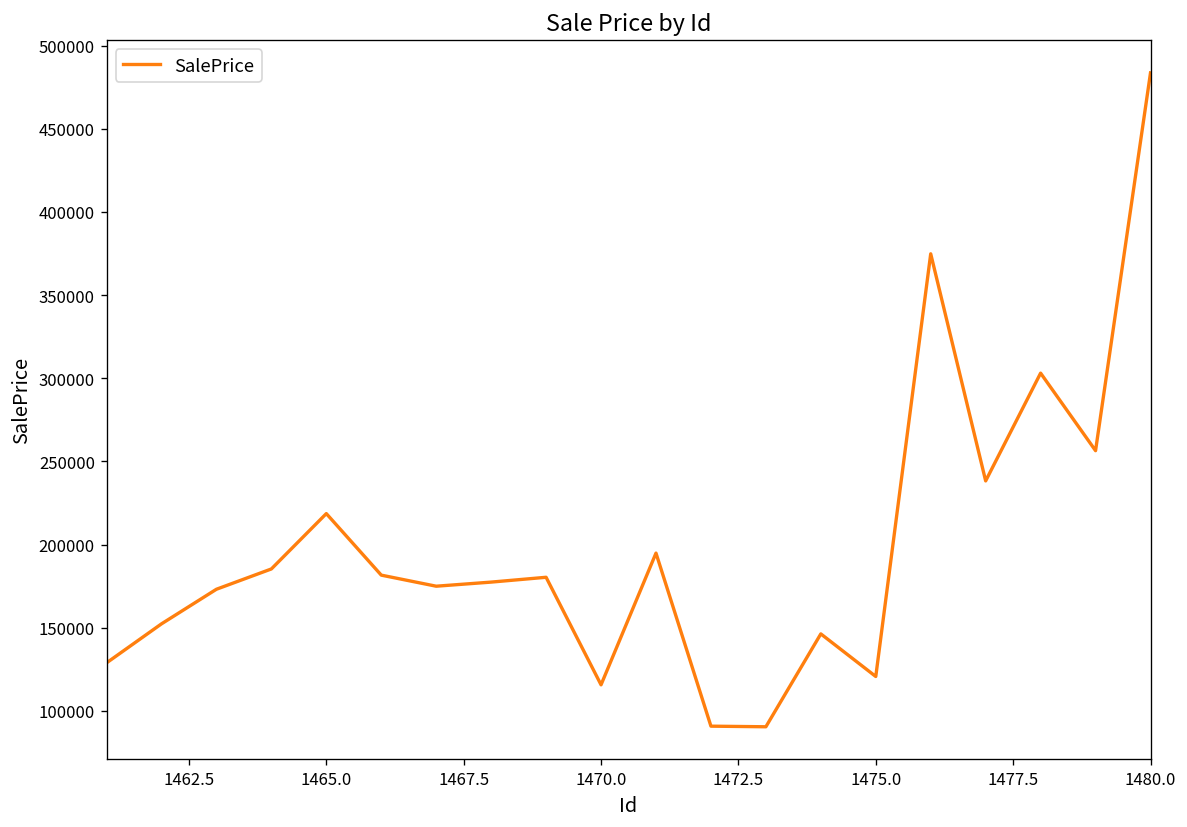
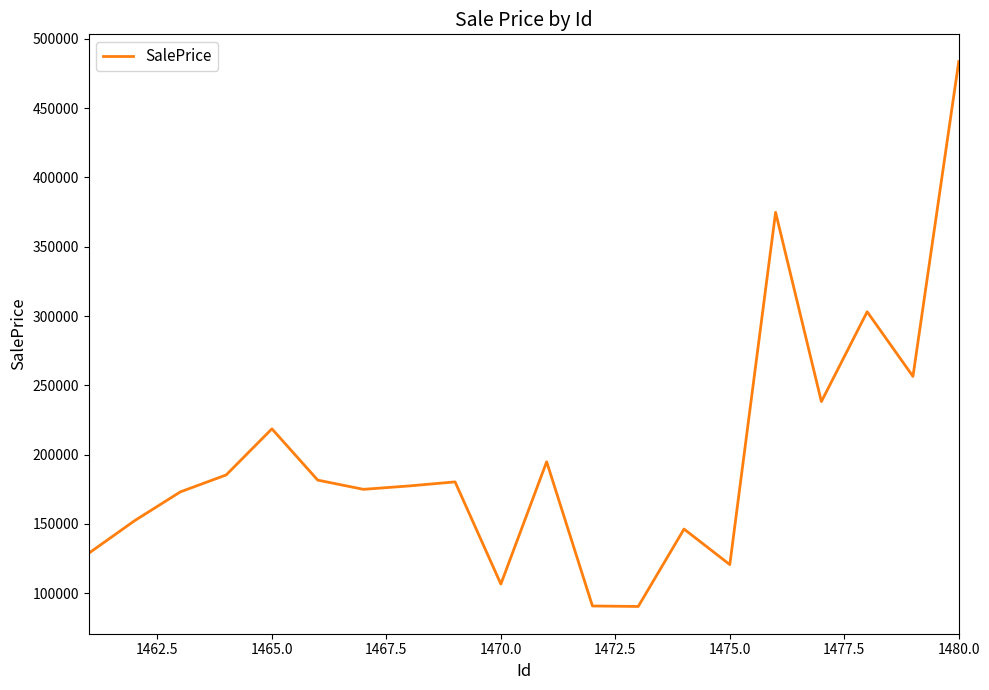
  {
    "1465.0": 219000,
-   "1470.0": 116000,
+   "1470.0": 107000,
    "1475.0": 121000,
    "1480.0": 484000
  }
